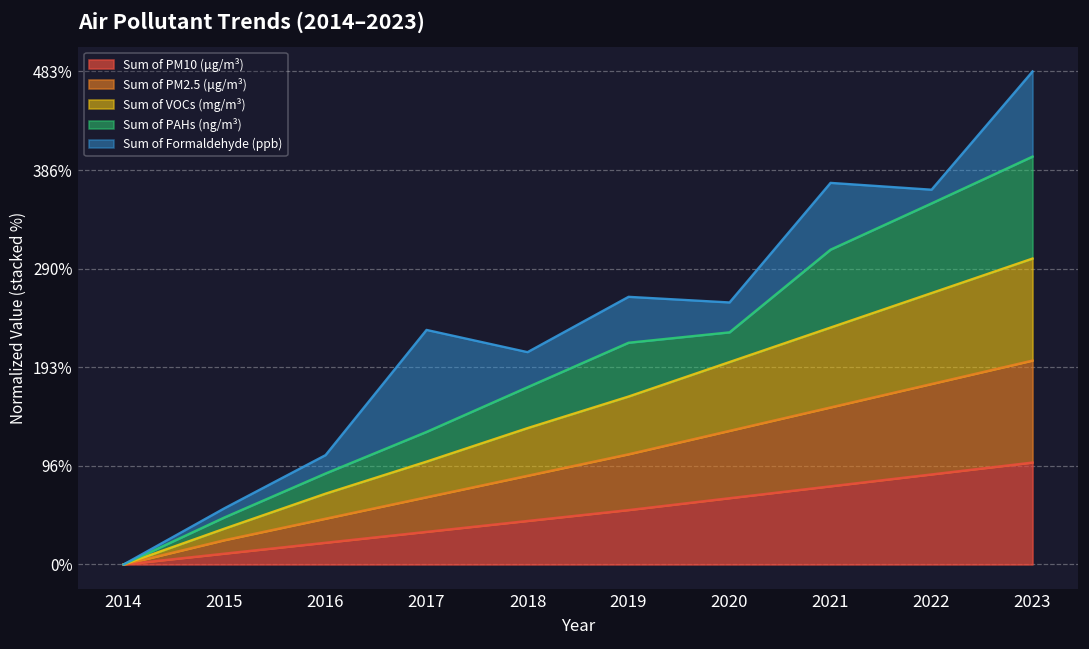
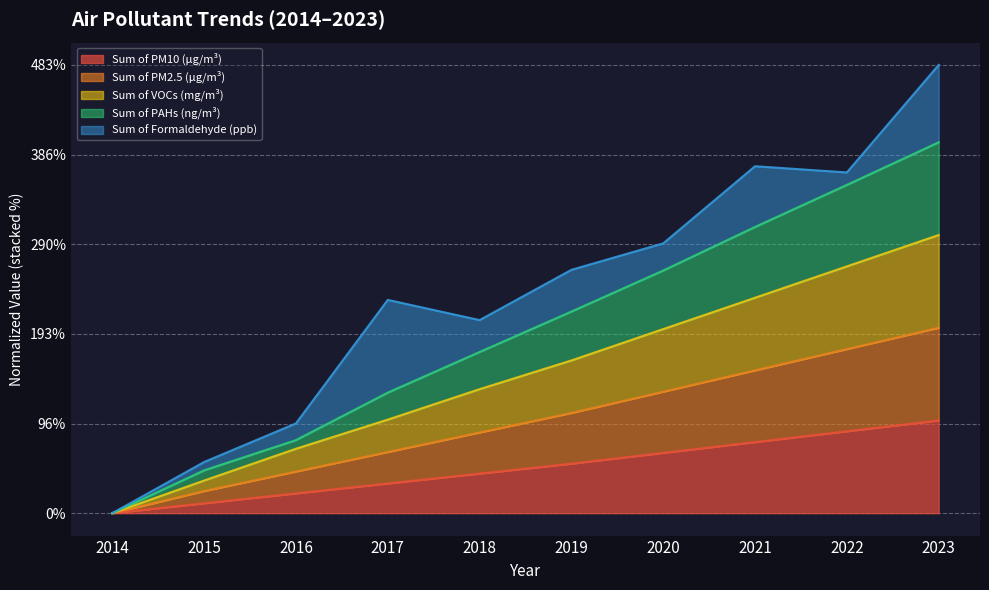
  {
    "Sum of PAHs (ng/m³)": {
      "2015": "10%",
-     "2016": "20%",
+     "2016": "10%",
      "2017": "30%",
      "2018": "40%",
      "2019": "50%",
-     "2020": "30%",
+     "2020": "60%",
      "2021": "80%",
      "2022": "90%",
      "2023": "100%"
    },
    "Sum of Formaldehyde (ppb)": {
      "2015": "10%",
      "2016": "20%",
      "2017": "100%",
      "2018": "30%",
      "2019": "50%",
      "2020": "30%",
      "2021": "70%",
      "2022": "10%",
      "2023": "80%"
    }
  }
